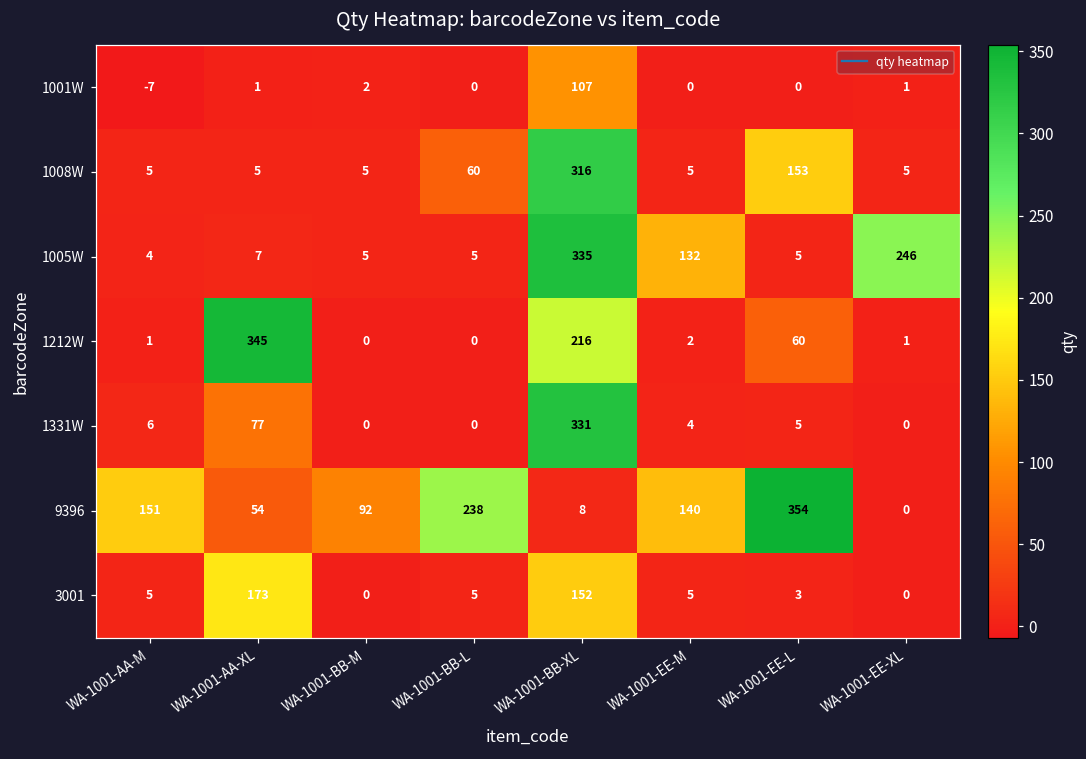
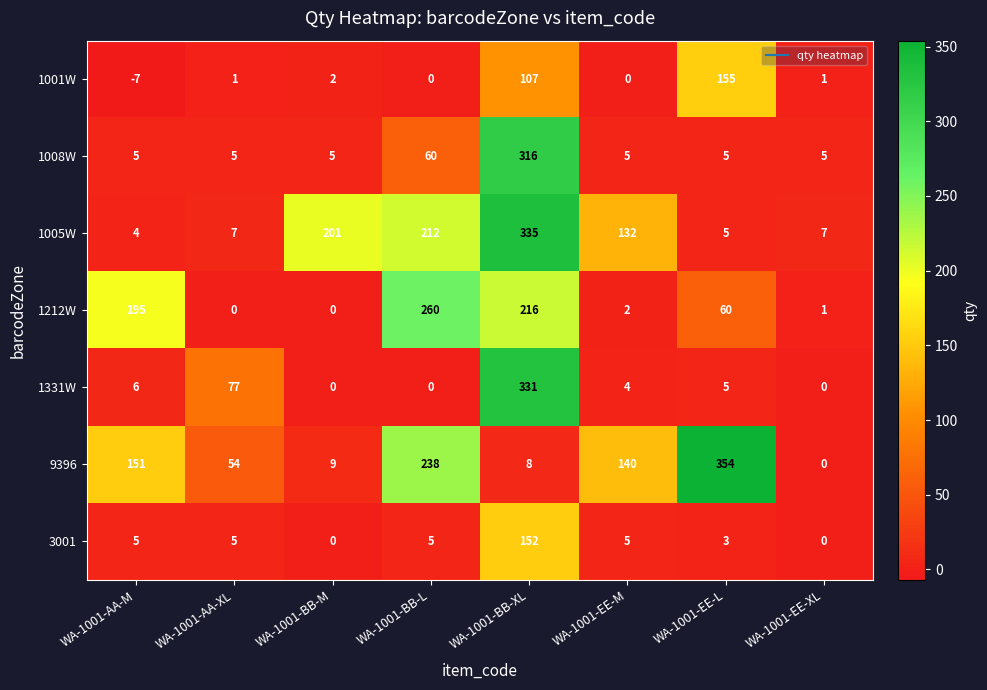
  {
    "1001W": {
      "WA-1001-AA-M": -7,
      "WA-1001-AA-XL": 1,
      "WA-1001-BB-M": 2,
      "WA-1001-BB-L": 0,
      "WA-1001-BB-XL": 107,
      "WA-1001-EE-M": 0,
-     "WA-1001-EE-L": 0,
+     "WA-1001-EE-L": 155,
      "WA-1001-EE-XL": 1
    },
    "1008W": {
      "WA-1001-AA-M": 5,
      "WA-1001-AA-XL": 5,
      "WA-1001-BB-M": 5,
      "WA-1001-BB-L": 60,
      "WA-1001-BB-XL": 316,
      "WA-1001-EE-M": 5,
-     "WA-1001-EE-L": 153,
+     "WA-1001-EE-L": 5,
      "WA-1001-EE-XL": 5
    },
    "1005W": {
      "WA-1001-AA-M": 4,
      "WA-1001-AA-XL": 7,
-     "WA-1001-BB-M": 5,
-     "WA-1001-BB-L": 5,
+     "WA-1001-BB-M": 201,
+     "WA-1001-BB-L": 212,
      "WA-1001-BB-XL": 335,
      "WA-1001-EE-M": 132,
      "WA-1001-EE-L": 5,
-     "WA-1001-EE-XL": 246
+     "WA-1001-EE-XL": 7
    },
    "1212W": {
-     "WA-1001-AA-M": 1,
-     "WA-1001-AA-XL": 345,
+     "WA-1001-AA-M": 195,
+     "WA-1001-AA-XL": 0,
      "WA-1001-BB-M": 0,
-     "WA-1001-BB-L": 0,
+     "WA-1001-BB-L": 260,
      "WA-1001-BB-XL": 216,
      "WA-1001-EE-M": 2,
      "WA-1001-EE-L": 60,
      "WA-1001-EE-XL": 1
    },
    "1331W": {
      "WA-1001-AA-M": 6,
      "WA-1001-AA-XL": 77,
      "WA-1001-BB-M": 0,
      "WA-1001-BB-L": 0,
      "WA-1001-BB-XL": 331,
      "WA-1001-EE-M": 4,
      "WA-1001-EE-L": 5,
      "WA-1001-EE-XL": 0
    },
    "9396": {
      "WA-1001-AA-M": 151,
      "WA-1001-AA-XL": 54,
-     "WA-1001-BB-M": 92,
+     "WA-1001-BB-M": 9,
      "WA-1001-BB-L": 238,
      "WA-1001-BB-XL": 8,
      "WA-1001-EE-M": 140,
      "WA-1001-EE-L": 354,
      "WA-1001-EE-XL": 0
    },
    "3001": {
      "WA-1001-AA-M": 5,
-     "WA-1001-AA-XL": 173,
+     "WA-1001-AA-XL": 5,
      "WA-1001-BB-M": 0,
      "WA-1001-BB-L": 5,
      "WA-1001-BB-XL": 152,
      "WA-1001-EE-M": 5,
      "WA-1001-EE-L": 3,
      "WA-1001-EE-XL": 0
    }
  }
